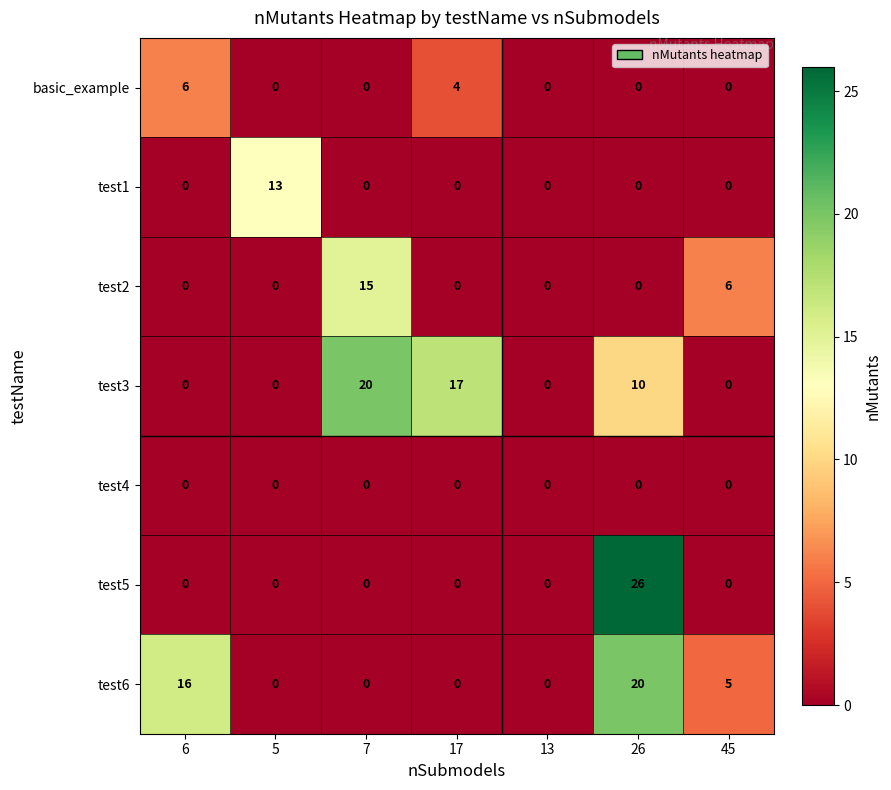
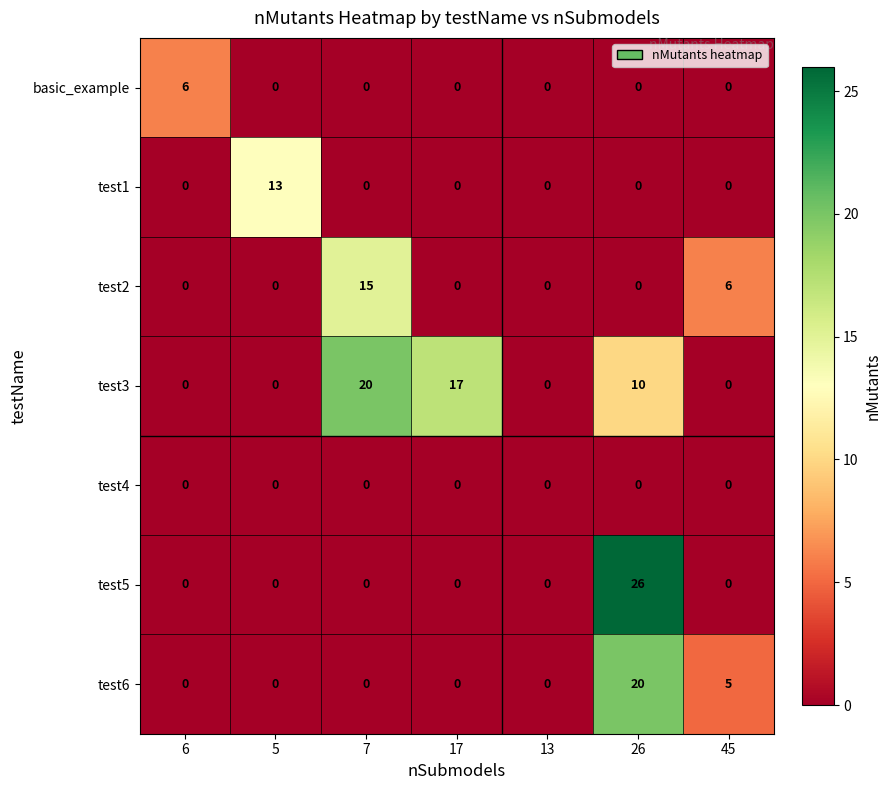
  {
    "basic_example": {
      "6": 6,
      "5": 0,
      "7": 0,
-     "17": 4,
+     "17": 0,
      "13": 0,
      "26": 0,
      "45": 0
    },
    "test1": {
      "6": 0,
      "5": 13,
      "7": 0,
      "17": 0,
      "13": 0,
      "26": 0,
      "45": 0
    },
    "test2": {
      "6": 0,
      "5": 0,
      "7": 15,
      "17": 0,
      "13": 0,
      "26": 0,
      "45": 6
    },
    "test3": {
      "6": 0,
      "5": 0,
      "7": 20,
      "17": 17,
      "13": 0,
      "26": 10,
      "45": 0
    },
    "test4": {
      "6": 0,
      "5": 0,
      "7": 0,
      "17": 0,
      "13": 0,
      "26": 0,
      "45": 0
    },
    "test5": {
      "6": 0,
      "5": 0,
      "7": 0,
      "17": 0,
      "13": 0,
      "26": 26,
      "45": 0
    },
    "test6": {
-     "6": 16,
+     "6": 0,
      "5": 0,
      "7": 0,
      "17": 0,
      "13": 0,
      "26": 20,
      "45": 5
    }
  }
